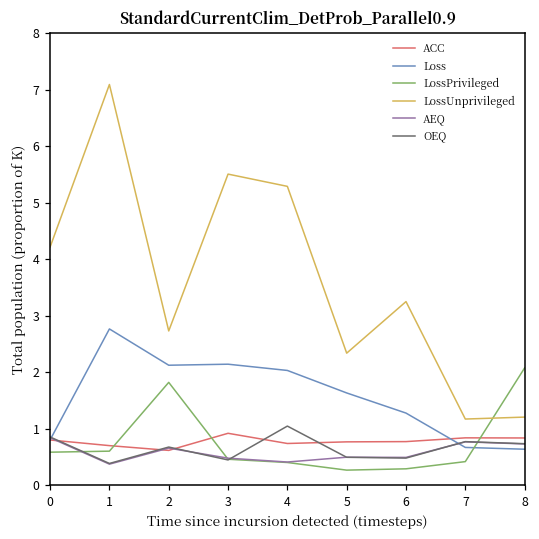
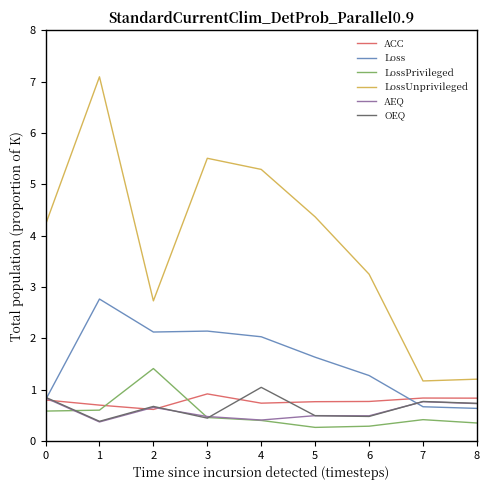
  {
    "ACC": {
      "1": 0.7,
      "3": 0.9,
      "4": 0.7,
      "5": 0.8,
      "6": 0.8,
      "7": 0.8,
      "8": 0.8
    },
    "LossPrivileged": {
      "0": 0.6,
      "1": 0.6,
-     "2": 1.8,
+     "2": 1.4,
      "5": 0.3,
      "6": 0.3,
      "7": 0.4,
-     "8": 2.1
+     "8": 0.3
    },
    "LossUnprivileged": {
      "0": 4.2,
      "1": 7.1,
      "2": 2.7,
      "3": 5.5,
      "4": 5.3,
-     "5": 2.3,
+     "5": 4.4,
      "6": 3.2,
      "7": 1.2,
      "8": 1.2
    },
    "OEQ": {
      "4": 1.0
    }
  }
